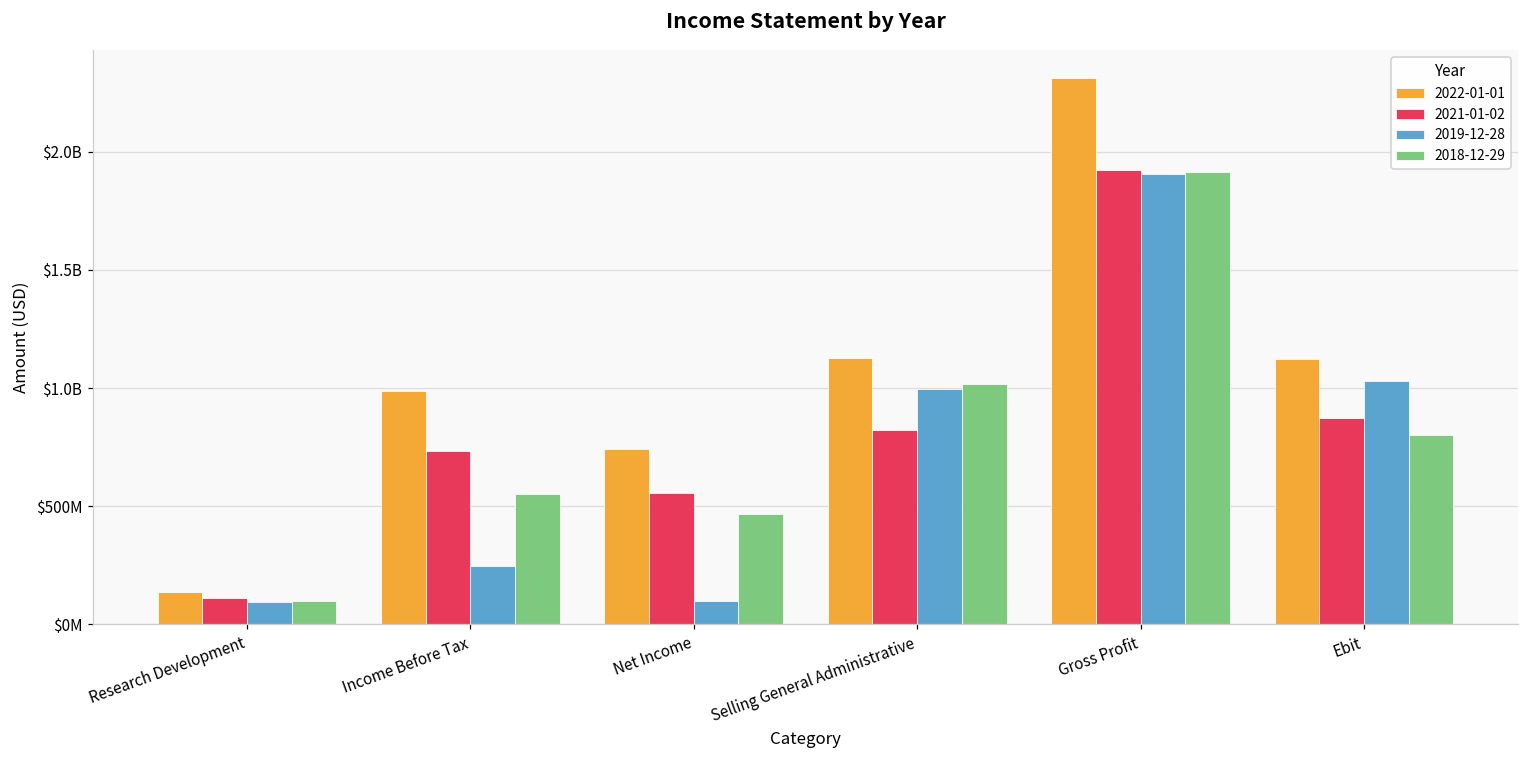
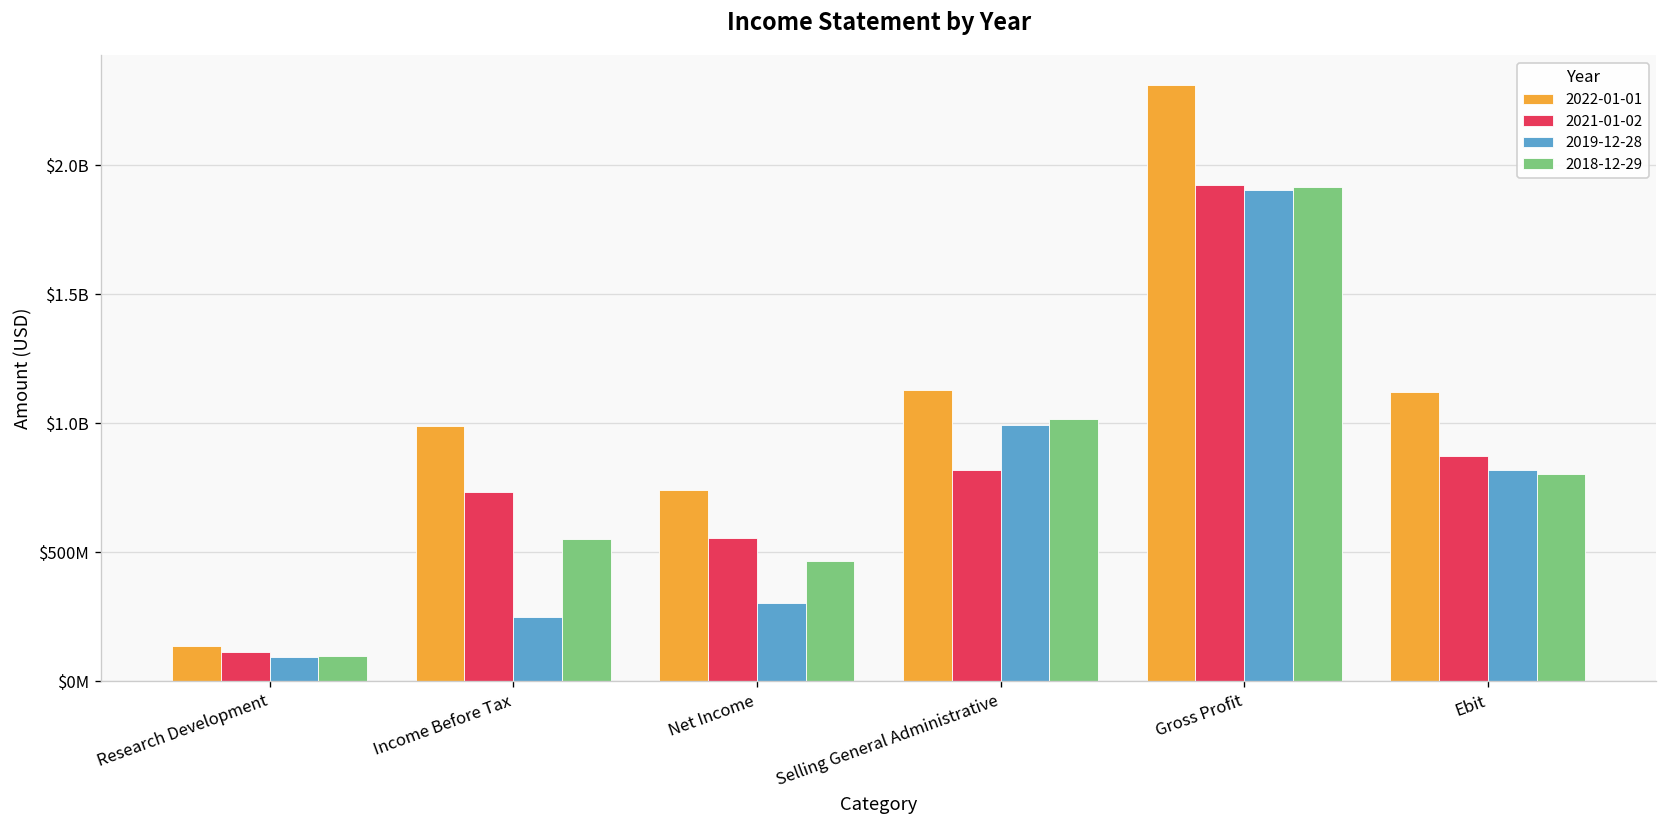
  {
    "2022-01-01": {
      "Research Development": "$140000000",
      "Income Before Tax": "$990000000",
      "Net Income": "$740000000",
      "Selling General Administrative": "$1130000000",
      "Gross Profit": "$2310000000",
      "Ebit": "$1120000000"
    },
    "2021-01-02": {
      "Research Development": "$110000000",
      "Income Before Tax": "$730000000",
      "Net Income": "$560000000",
      "Selling General Administrative": "$820000000",
      "Gross Profit": "$1920000000",
      "Ebit": "$870000000"
    },
    "2019-12-28": {
      "Research Development": "$90000000",
      "Income Before Tax": "$250000000",
-     "Net Income": "$100000000",
+     "Net Income": "$300000000",
      "Selling General Administrative": "$990000000",
      "Gross Profit": "$1900000000",
-     "Ebit": "$1030000000"
+     "Ebit": "$820000000"
    },
    "2018-12-29": {
      "Research Development": "$100000000",
      "Income Before Tax": "$550000000",
      "Net Income": "$470000000",
      "Selling General Administrative": "$1020000000",
      "Gross Profit": "$1920000000",
      "Ebit": "$800000000"
    }
  }
